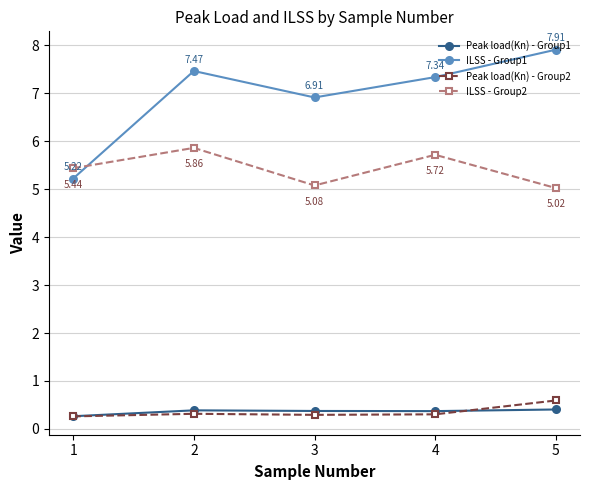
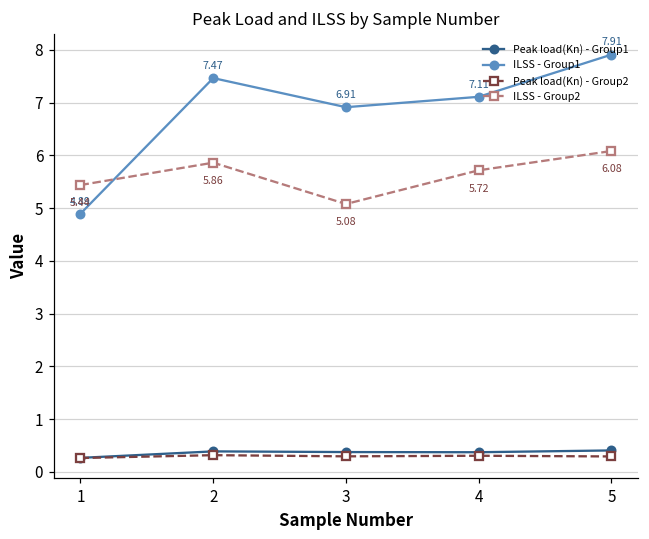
  {
    "Peak load(Kn) - Group1": {
      "2": 0.4,
      "3": 0.4,
      "4": 0.4,
      "5": 0.4
    },
    "ILSS - Group1": {
-     "1": 5.22,
+     "1": 4.89,
      "2": 7.47,
      "3": 6.91,
-     "4": 7.34,
+     "4": 7.11,
      "5": 7.91
    },
    "Peak load(Kn) - Group2": {
      "2": 0.3,
      "3": 0.3,
      "4": 0.3,
-     "5": 0.6
+     "5": 0.3
    },
    "ILSS - Group2": {
      "2": 5.86,
      "3": 5.08,
      "4": 5.72,
-     "5": 5.02
+     "5": 6.08
    }
  }
